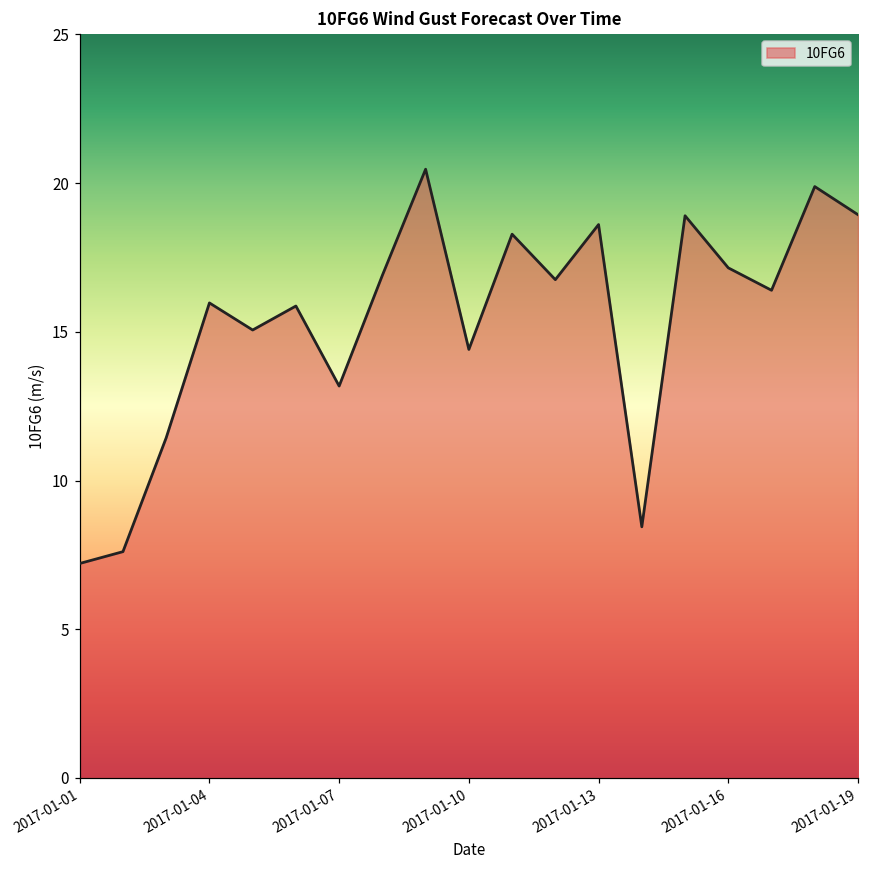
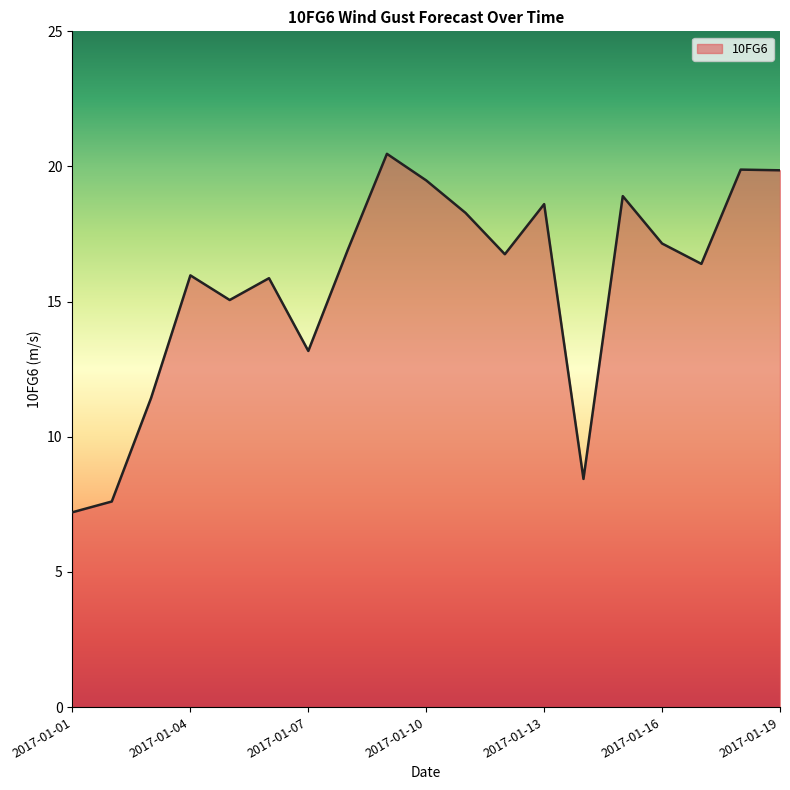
  {
    "2017-01-01": 7.2,
    "2017-01-04": 16.0,
    "2017-01-07": 13.2,
-   "2017-01-10": 14.4,
+   "2017-01-10": 19.5,
    "2017-01-13": 18.6,
    "2017-01-16": 17.2,
-   "2017-01-19": 18.9
+   "2017-01-19": 19.9
  }
